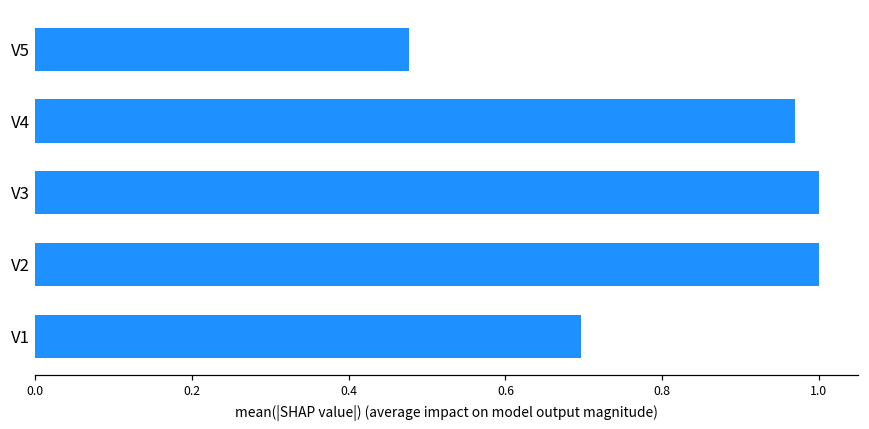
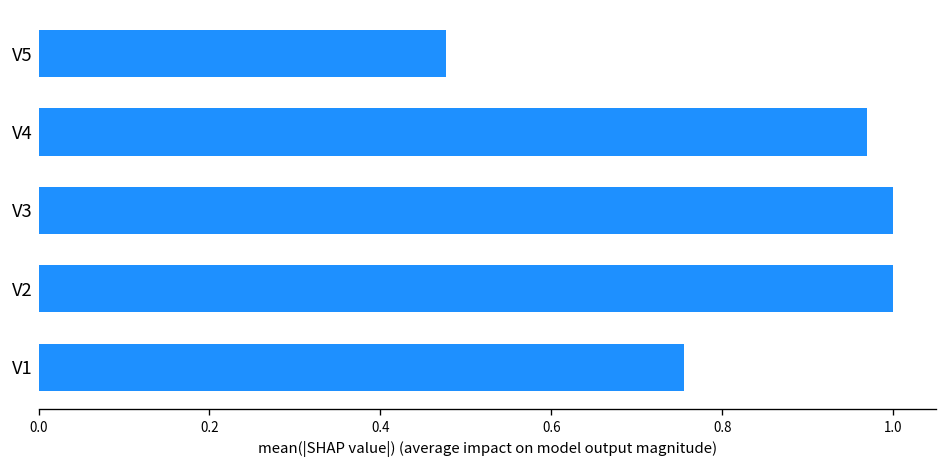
  {
    "V5": 0.48,
    "V4": 0.97,
    "V3": 1.00,
    "V2": 1.00,
-   "V1": 0.70
+   "V1": 0.76
  }
